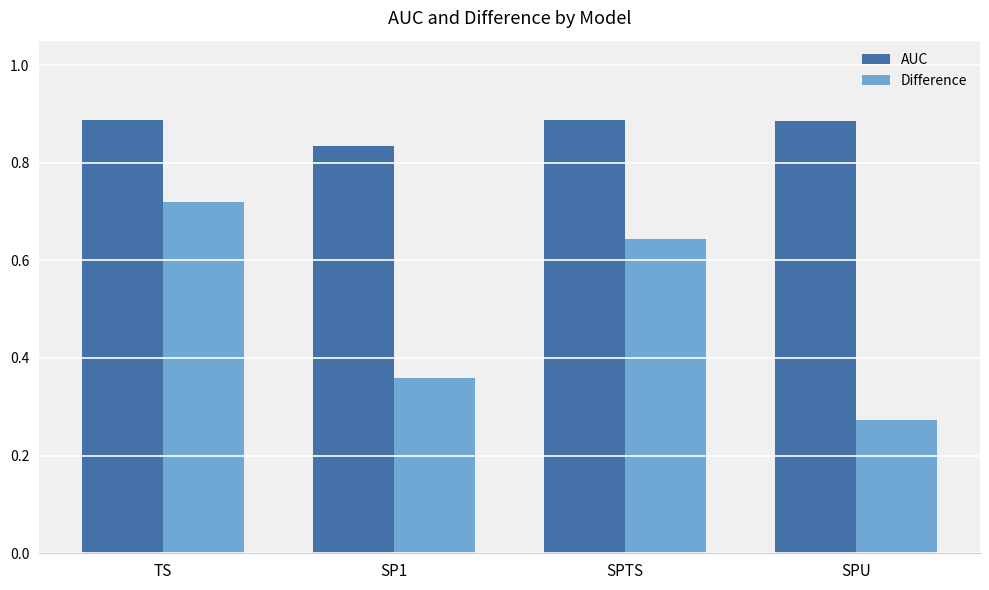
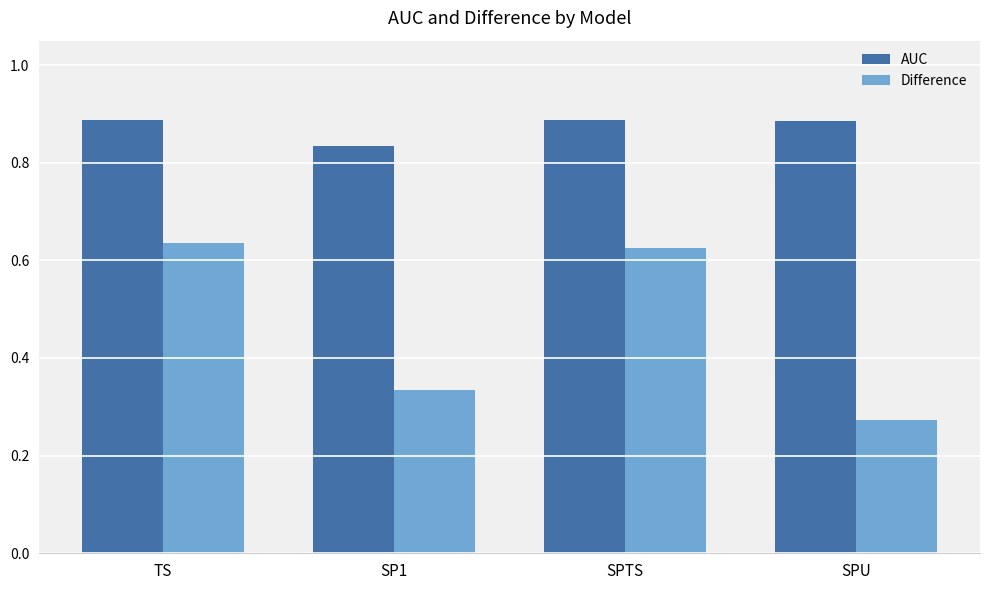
  {
    "AUC": {
      "TS": 0.89,
      "SP1": 0.83,
      "SPTS": 0.89,
      "SPU": 0.88
    },
    "Difference": {
-     "TS": 0.72,
-     "SP1": 0.36,
-     "SPTS": 0.64,
+     "TS": 0.64,
+     "SP1": 0.33,
+     "SPTS": 0.62,
      "SPU": 0.27
    }
  }
